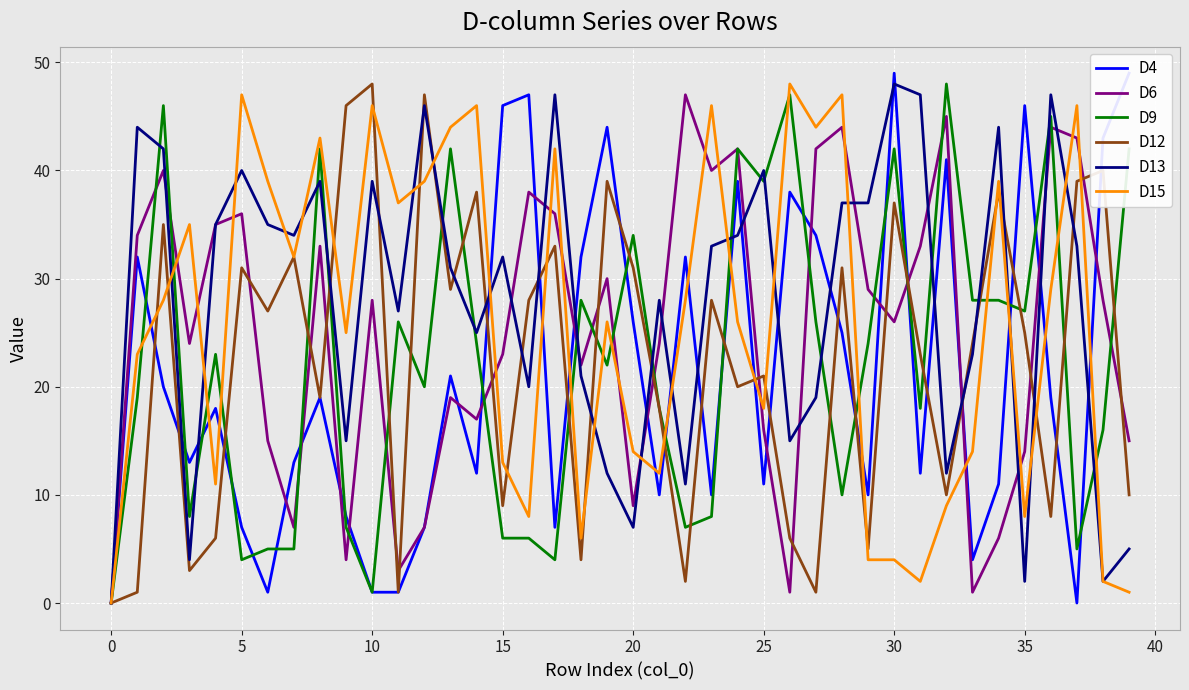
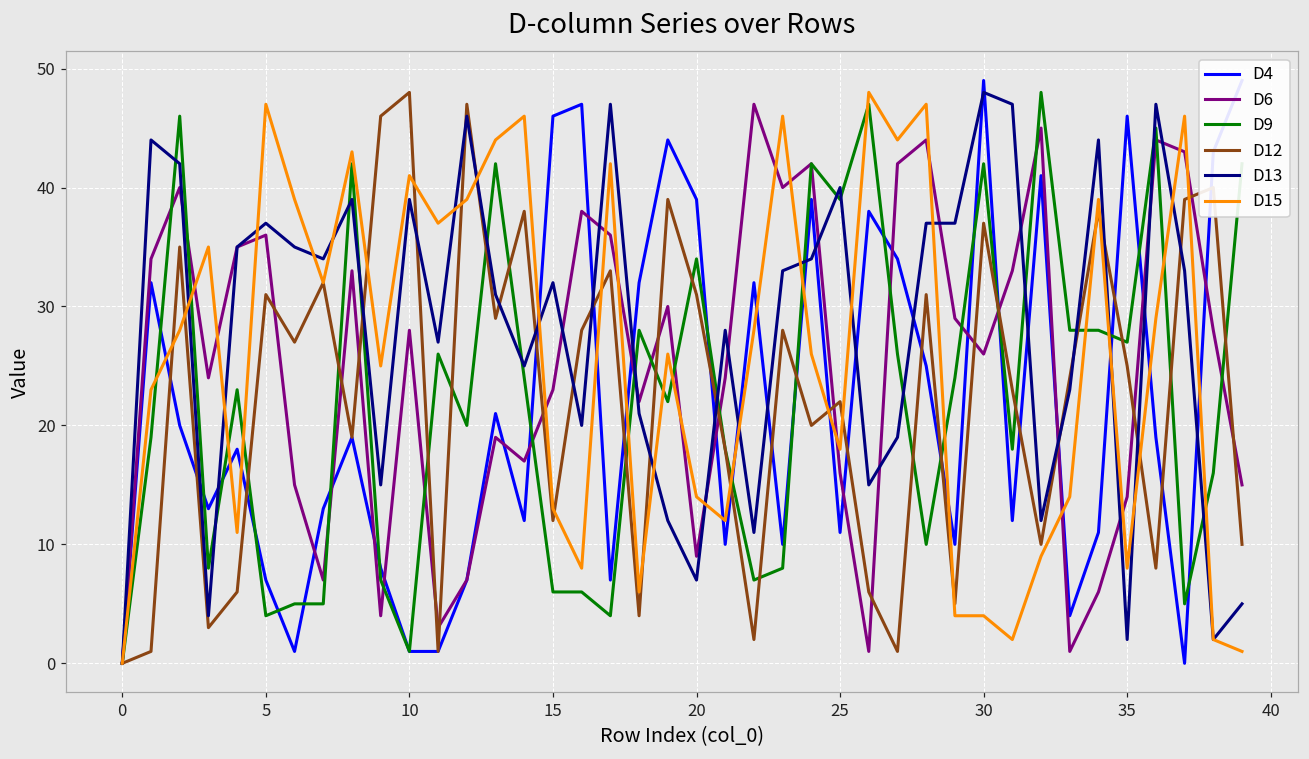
  {
    "D4": {
      "5": 7,
      "15": 46,
-     "20": 26,
+     "20": 39,
      "25": 11,
      "30": 49,
      "35": 46
    },
    "D6": {
      "5": 36,
      "10": 28,
      "15": 23,
      "20": 9,
      "25": 16,
      "30": 26,
      "35": 14
    },
    "D9": {
      "5": 4,
      "15": 6,
      "20": 34,
      "25": 39,
      "30": 42,
      "35": 27
    },
    "D12": {
      "5": 31,
      "10": 48,
-     "15": 9,
+     "15": 12,
      "20": 31,
-     "25": 21,
+     "25": 22,
      "30": 37,
      "35": 25
    },
    "D13": {
-     "5": 40,
+     "5": 37,
      "10": 39,
      "15": 32,
      "20": 7,
      "25": 40,
      "30": 48,
      "35": 2
    },
    "D15": {
      "5": 47,
-     "10": 46,
+     "10": 41,
      "15": 13,
      "20": 14,
      "25": 18,
      "30": 4,
      "35": 8
    }
  }
